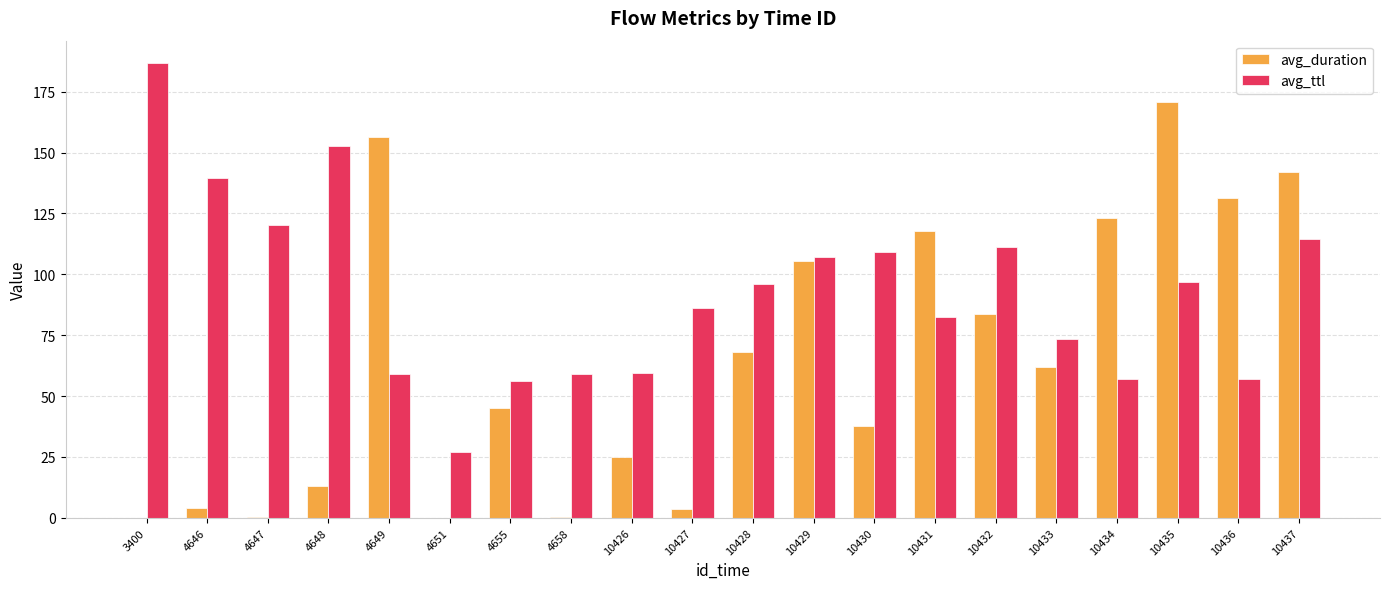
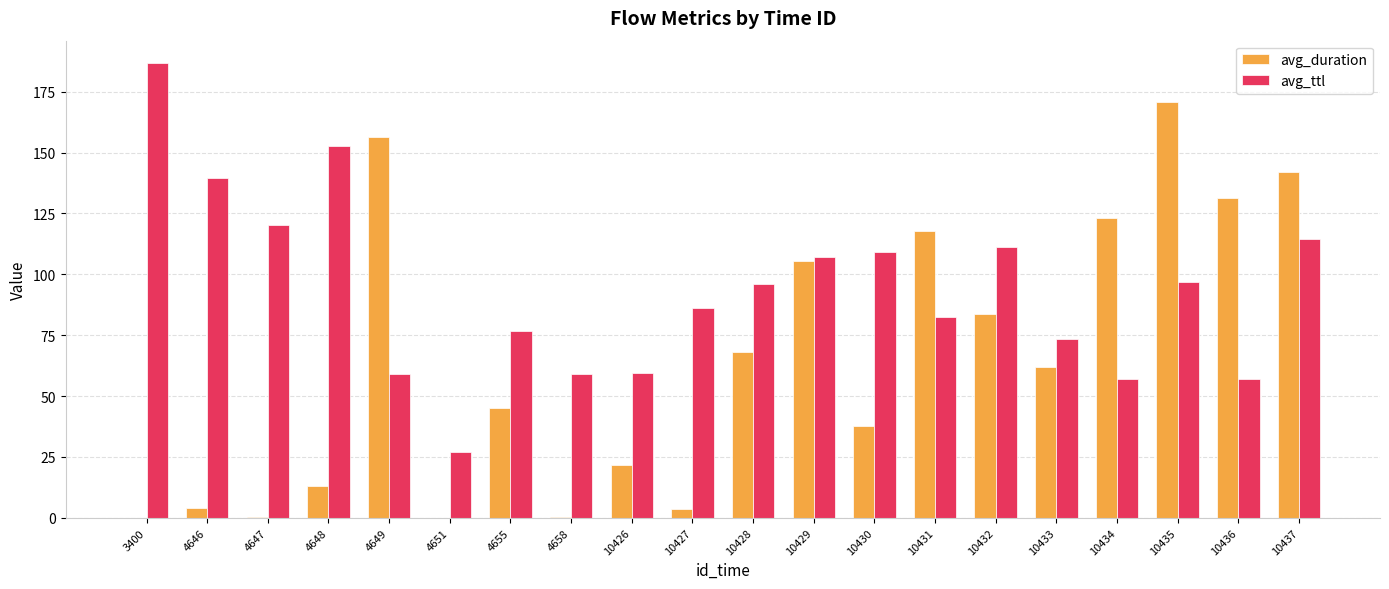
  {
    "avg_duration": {
      "3400": 0,
      "4646": 4,
      "4648": 13,
      "4649": 157,
      "4651": 0,
      "4655": 45,
-     "10426": 25,
+     "10426": 22,
      "10427": 3,
      "10428": 68,
      "10429": 105,
      "10430": 38,
      "10431": 118,
      "10432": 84,
      "10433": 62,
      "10434": 123,
      "10435": 171,
      "10436": 131,
      "10437": 142
    },
    "avg_ttl": {
      "3400": 187,
      "4646": 139,
      "4647": 120,
      "4648": 153,
      "4649": 59,
      "4651": 27,
-     "4655": 56,
+     "4655": 77,
      "4658": 59,
      "10426": 60,
      "10427": 86,
      "10428": 96,
      "10429": 107,
      "10430": 109,
      "10431": 82,
      "10432": 111,
      "10433": 74,
      "10434": 57,
      "10435": 97,
      "10436": 57,
      "10437": 114
    }
  }
